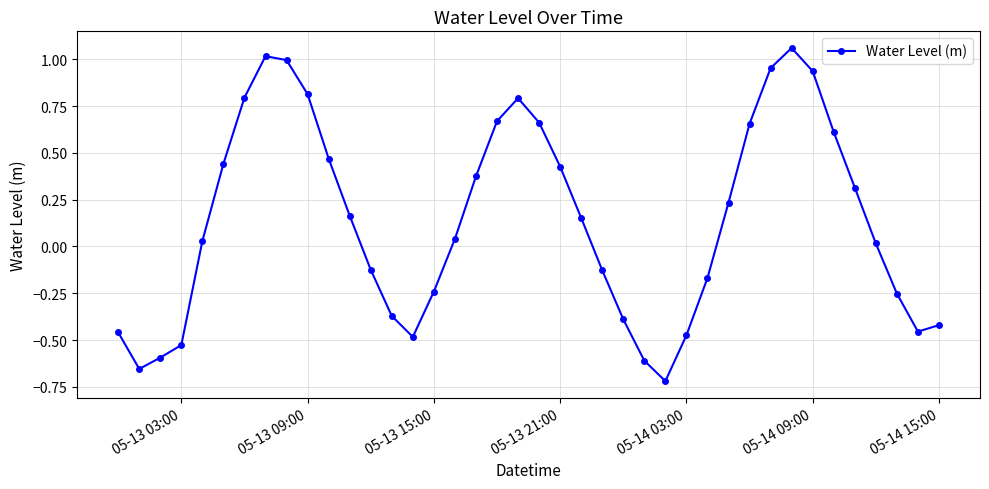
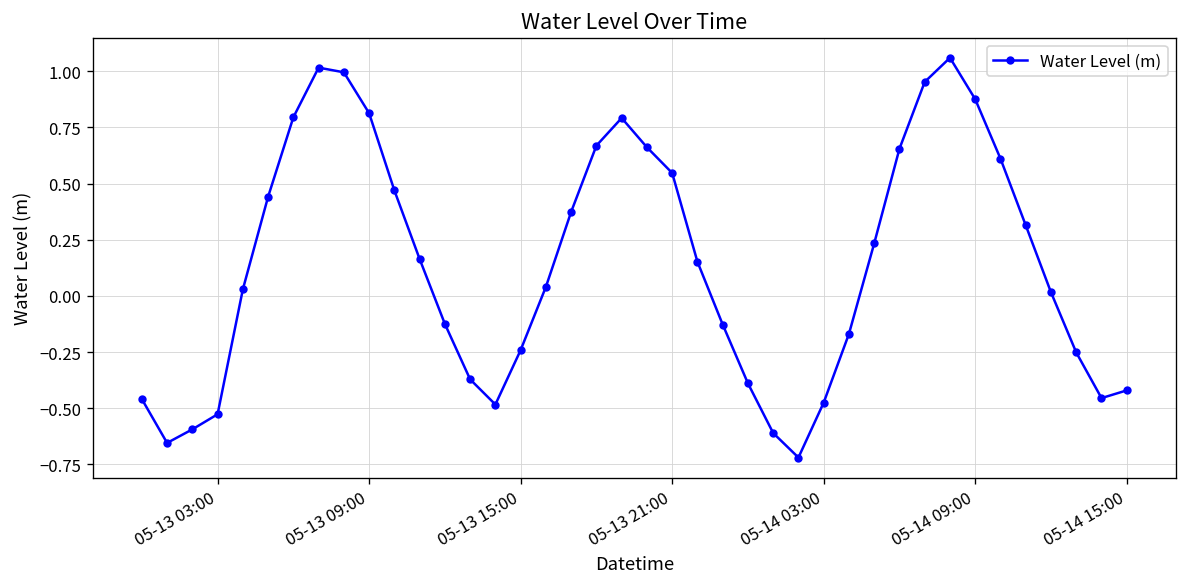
  {
    "05-13 03:00": -0.53,
    "05-13 09:00": 0.81,
    "05-13 15:00": -0.24,
-   "05-13 21:00": 0.43,
+   "05-13 21:00": 0.55,
    "05-14 03:00": -0.47,
-   "05-14 09:00": 0.94,
+   "05-14 09:00": 0.88,
    "05-14 15:00": -0.42
  }
